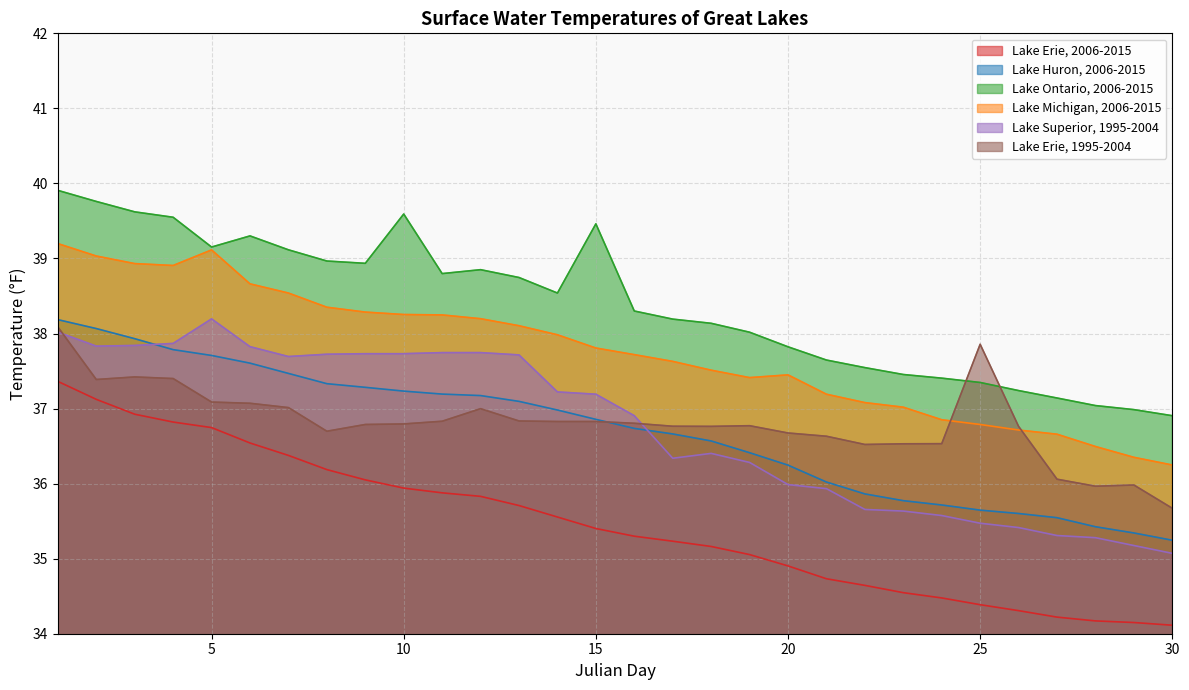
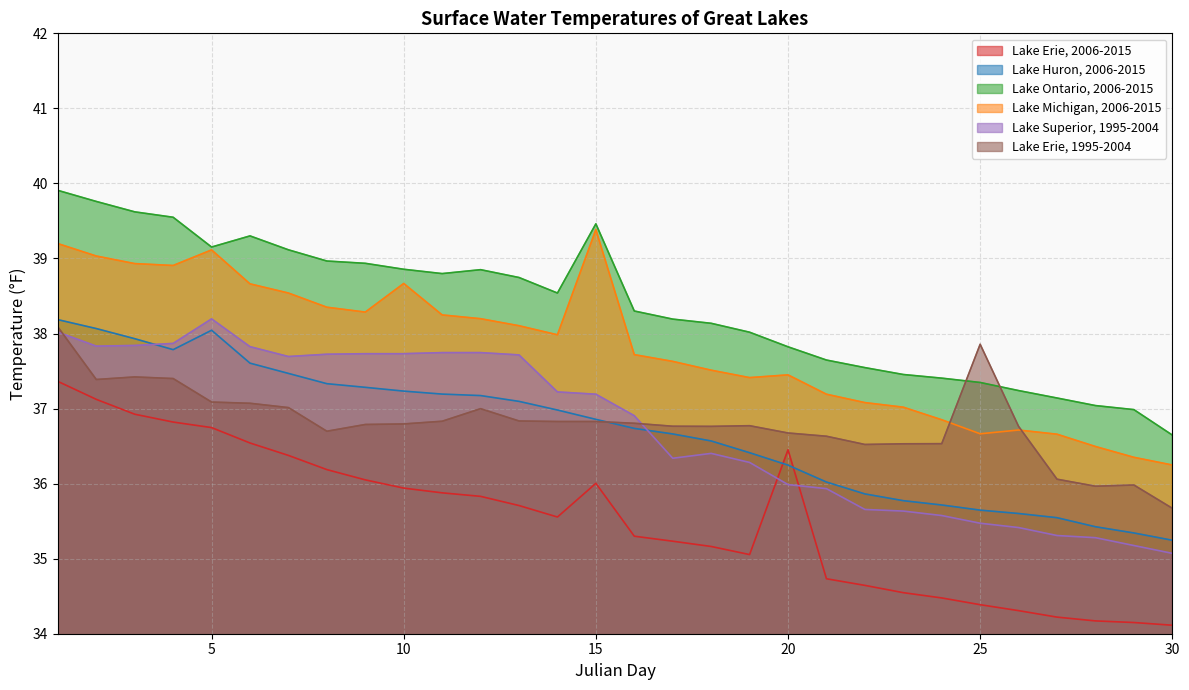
  {
    "Lake Erie, 2006-2015": {
      "5": 36.7,
      "10": 35.9,
-     "15": 35.4,
-     "20": 34.9,
+     "15": 36.0,
+     "20": 36.5,
      "25": 34.4,
      "30": 34.1
    },
    "Lake Huron, 2006-2015": {
-     "5": 37.7,
+     "5": 38.0,
      "10": 37.2,
      "20": 36.2,
      "25": 35.6,
      "30": 35.2
    },
    "Lake Ontario, 2006-2015": {
      "5": 39.2,
-     "10": 39.6,
+     "10": 38.9,
      "15": 39.5,
      "20": 37.8,
      "25": 37.3,
-     "30": 36.9
+     "30": 36.6
    },
    "Lake Michigan, 2006-2015": {
      "5": 39.1,
-     "10": 38.3,
-     "15": 37.8,
+     "10": 38.7,
+     "15": 39.4,
      "20": 37.4,
-     "25": 36.8,
+     "25": 36.7,
      "30": 36.2
    },
    "Lake Superior, 1995-2004": {
      "5": 38.2,
      "10": 37.7,
      "15": 37.2,
      "20": 36.0,
      "25": 35.5,
      "30": 35.1
    },
    "Lake Erie, 1995-2004": {
      "5": 37.1,
      "10": 36.8,
      "20": 36.7,
      "25": 37.9,
      "30": 35.7
    }
  }
